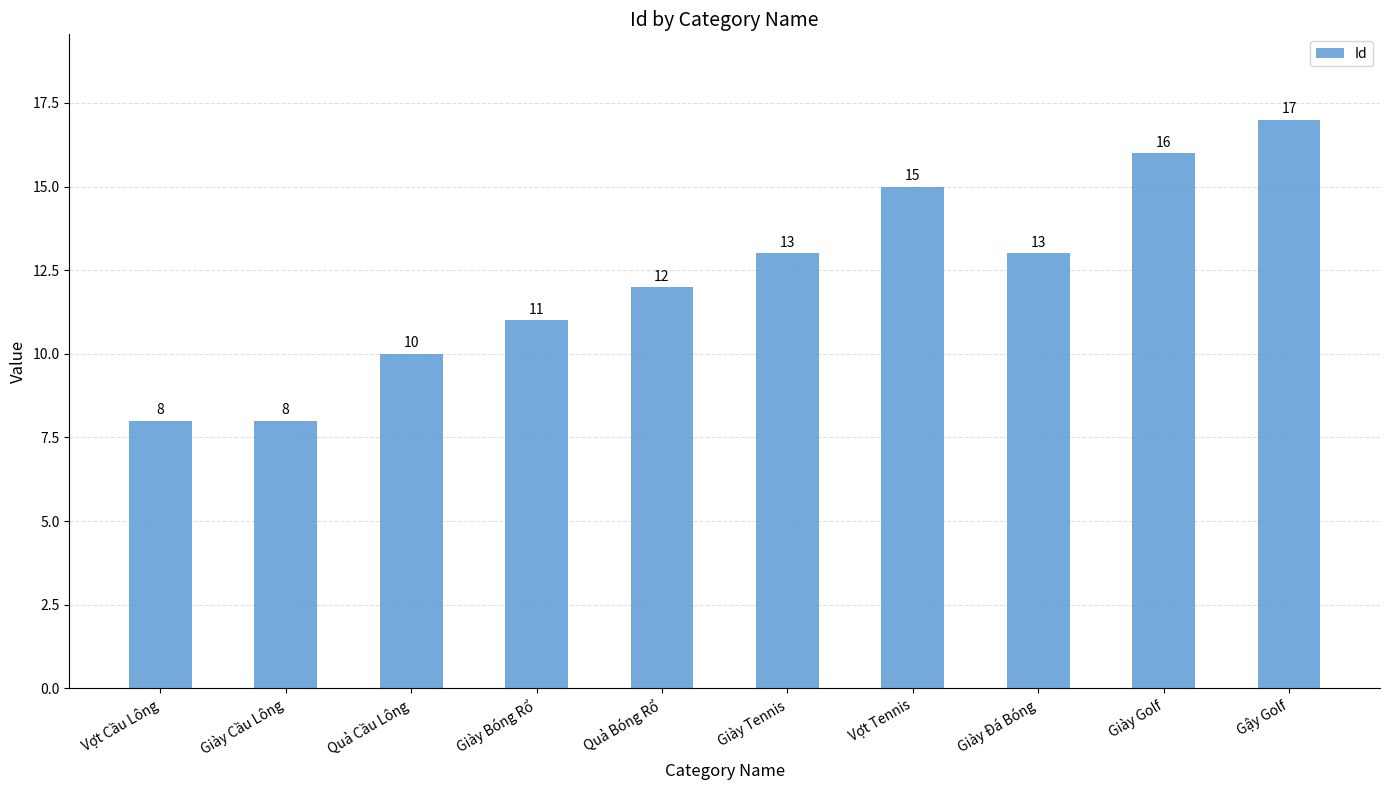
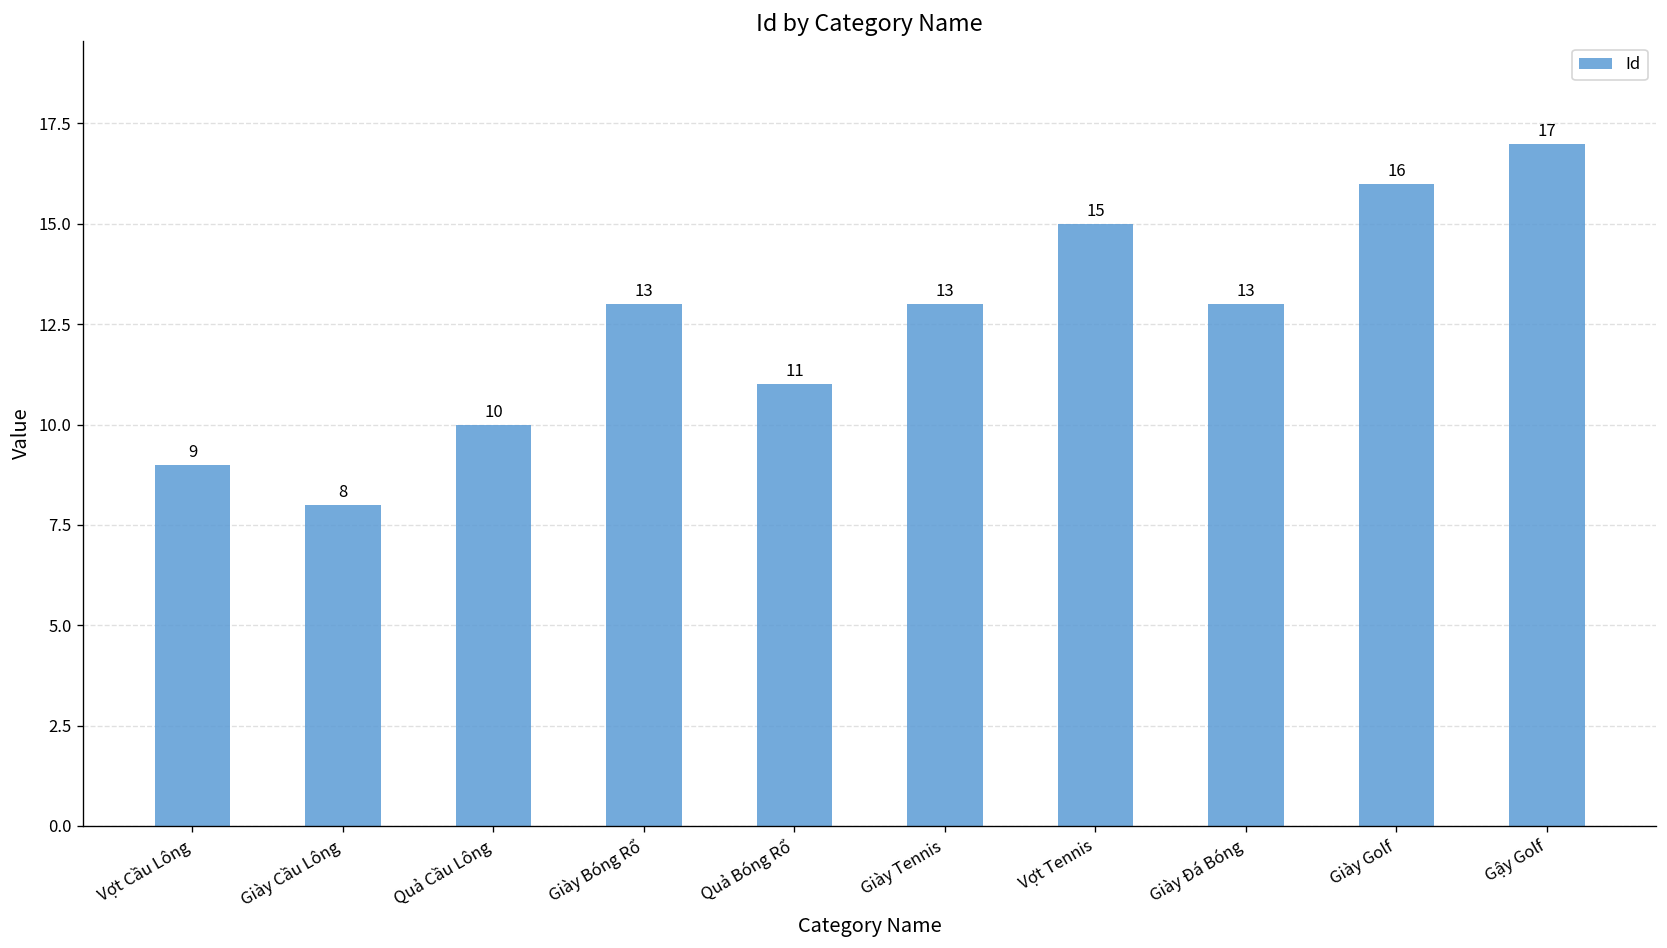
  {
-   "Vợt Cầu Lông": 8,
+   "Vợt Cầu Lông": 9,
    "Giày Cầu Lông": 8,
    "Quả Cầu Lông": 10,
-   "Giày Bóng Rổ": 11,
-   "Quả Bóng Rổ": 12,
+   "Giày Bóng Rổ": 13,
+   "Quả Bóng Rổ": 11,
    "Giày Tennis": 13,
    "Vợt Tennis": 15,
    "Giày Đá Bóng": 13,
    "Giày Golf": 16,
    "Gậy Golf": 17
  }
